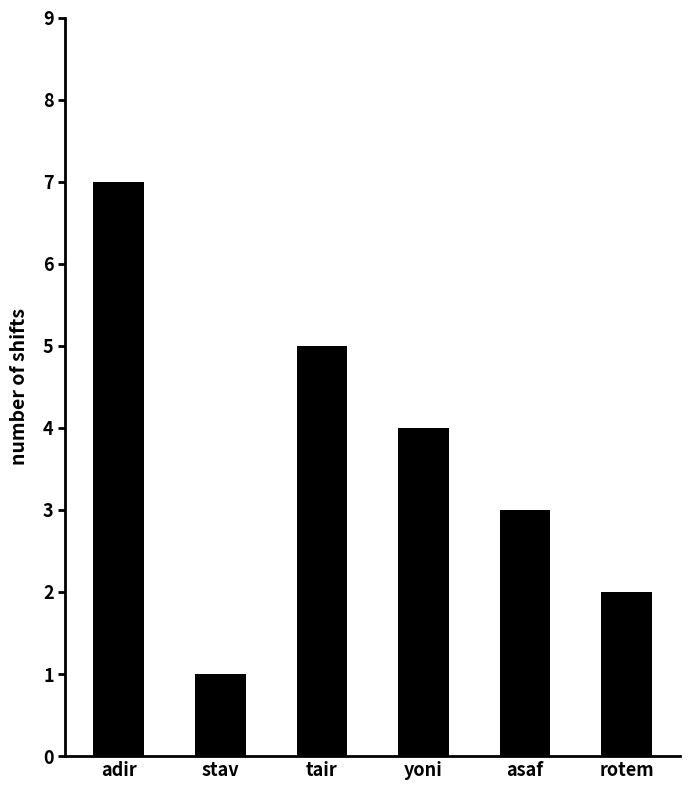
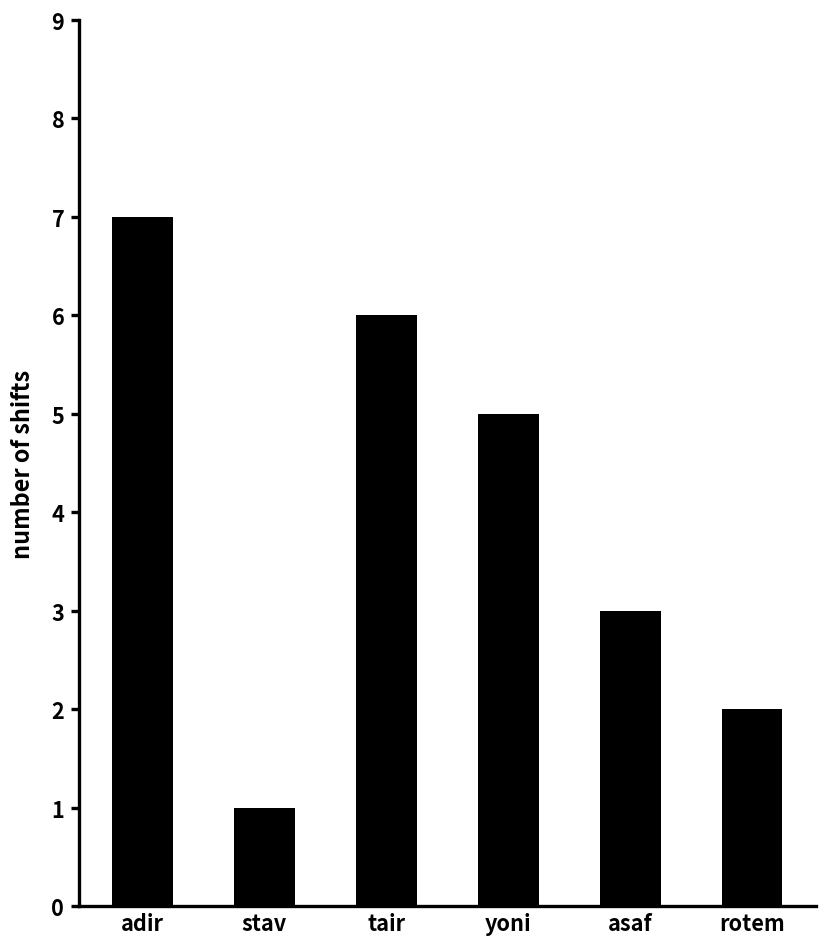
  {
    "adir": 7,
    "stav": 1,
-   "tair": 5,
-   "yoni": 4,
+   "tair": 6,
+   "yoni": 5,
    "asaf": 3,
    "rotem": 2
  }
